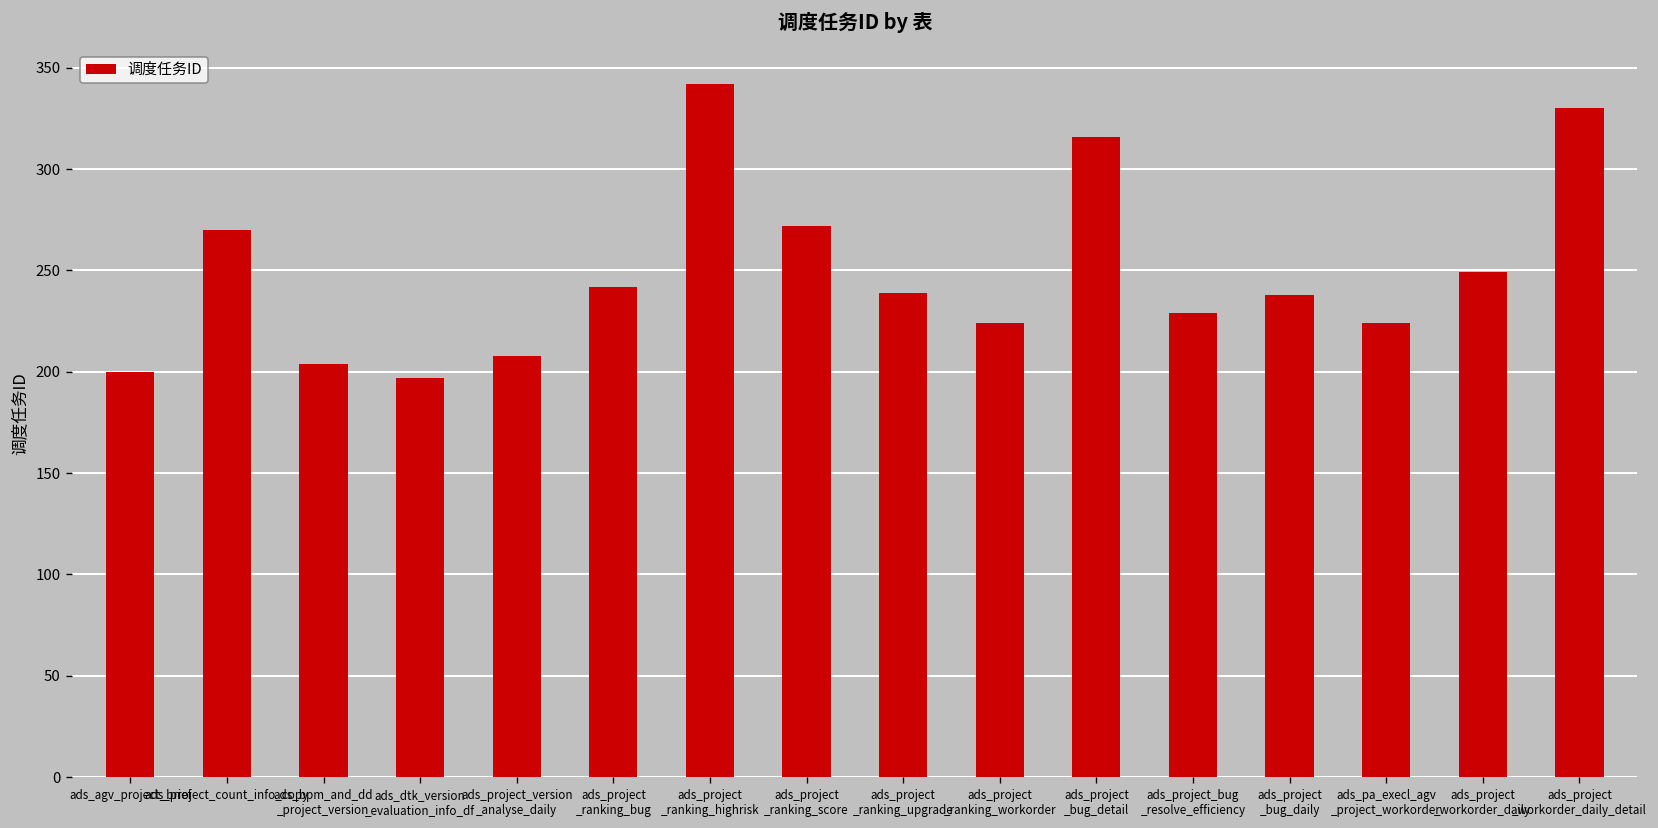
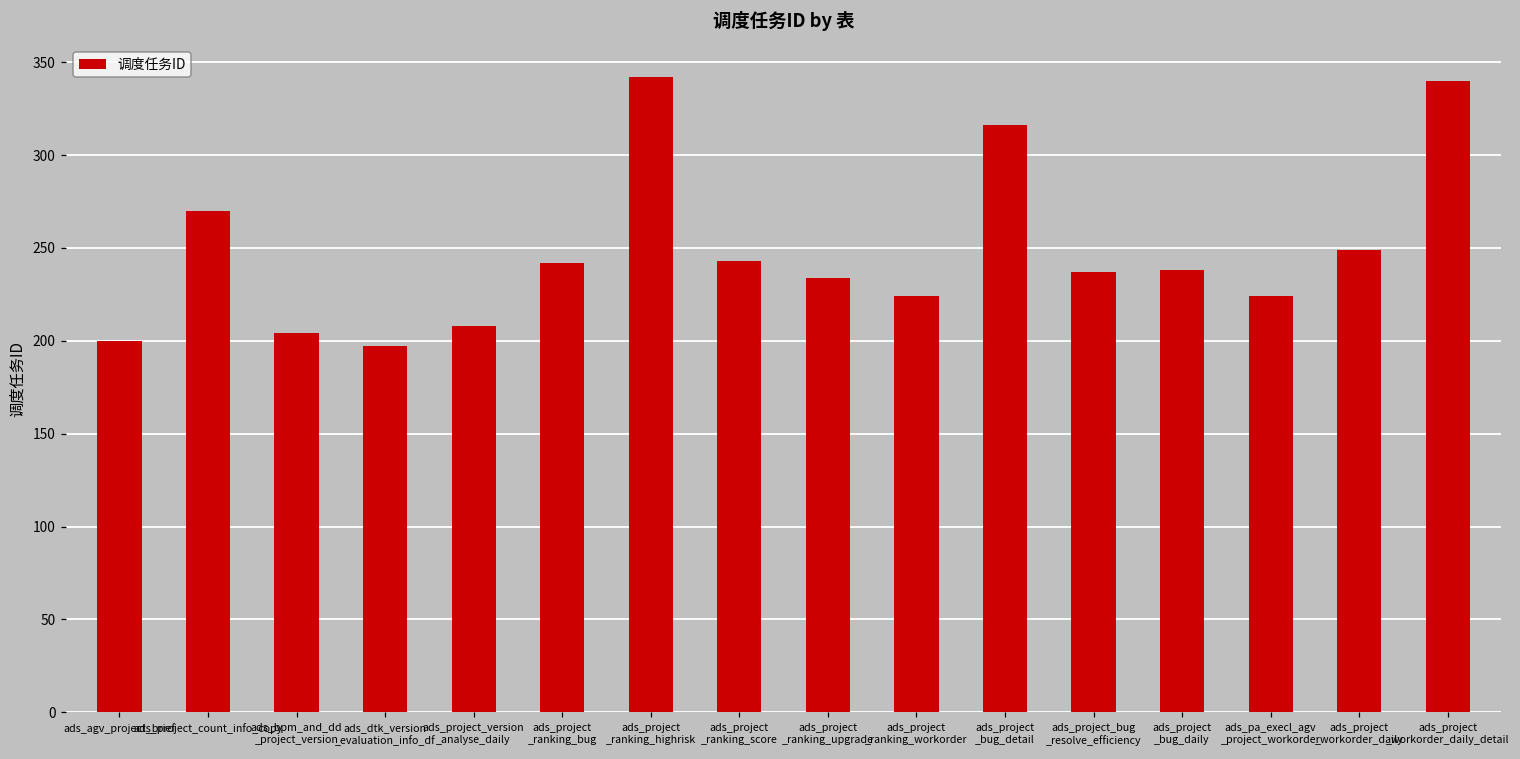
  {
    "ads_dtk_version _evaluation_info_df": 197,
    "ads_project_version _analyse_daily": 208,
    "ads_project _ranking_bug": 242,
    "ads_project _ranking_highrisk": 342,
-   "ads_project _ranking_score": 272,
-   "ads_project _ranking_upgrade": 239,
+   "ads_project _ranking_score": 243,
+   "ads_project _ranking_upgrade": 234,
    "ads_project _ranking_workorder": 224,
    "ads_project _bug_detail": 316,
-   "ads_project_bug _resolve_efficiency": 229,
+   "ads_project_bug _resolve_efficiency": 237,
    "ads_project _bug_daily": 238,
    "ads_pa_execl_agv _project_workorder": 224,
-   "ads_project _workorder_daily_detail": 330
+   "ads_project _workorder_daily_detail": 340
  }
